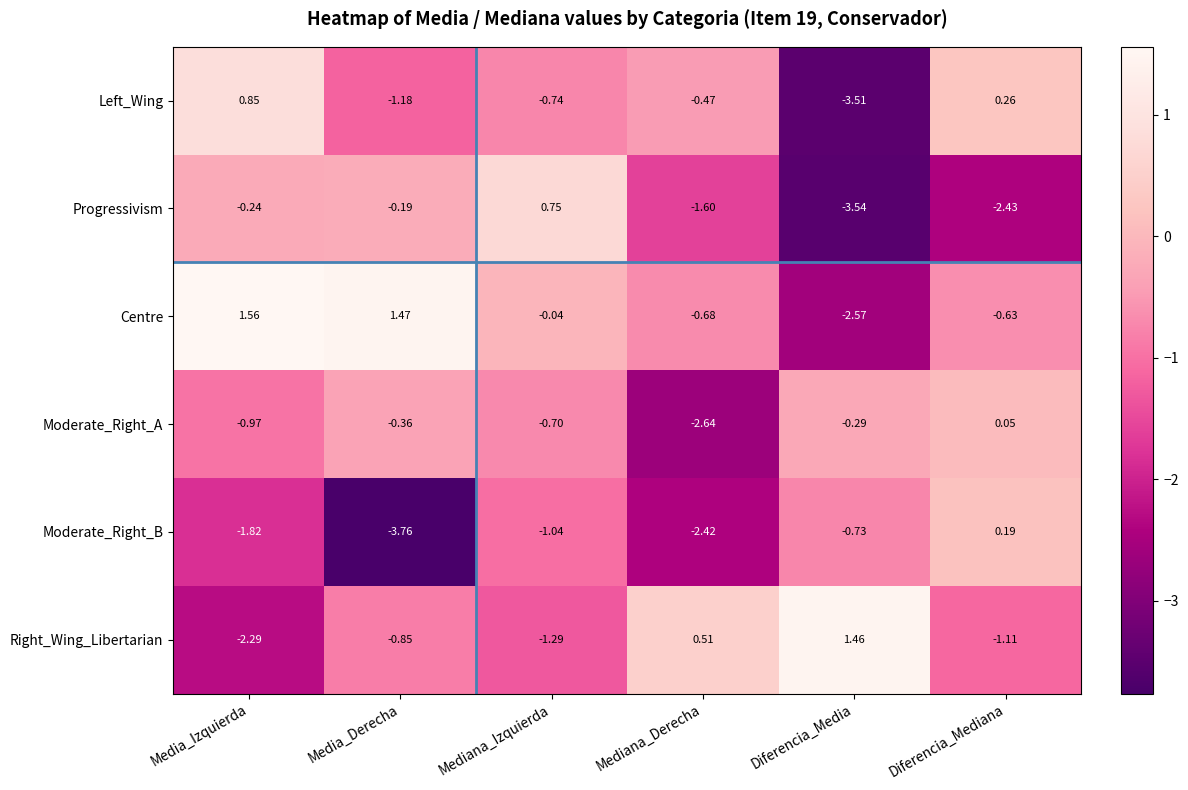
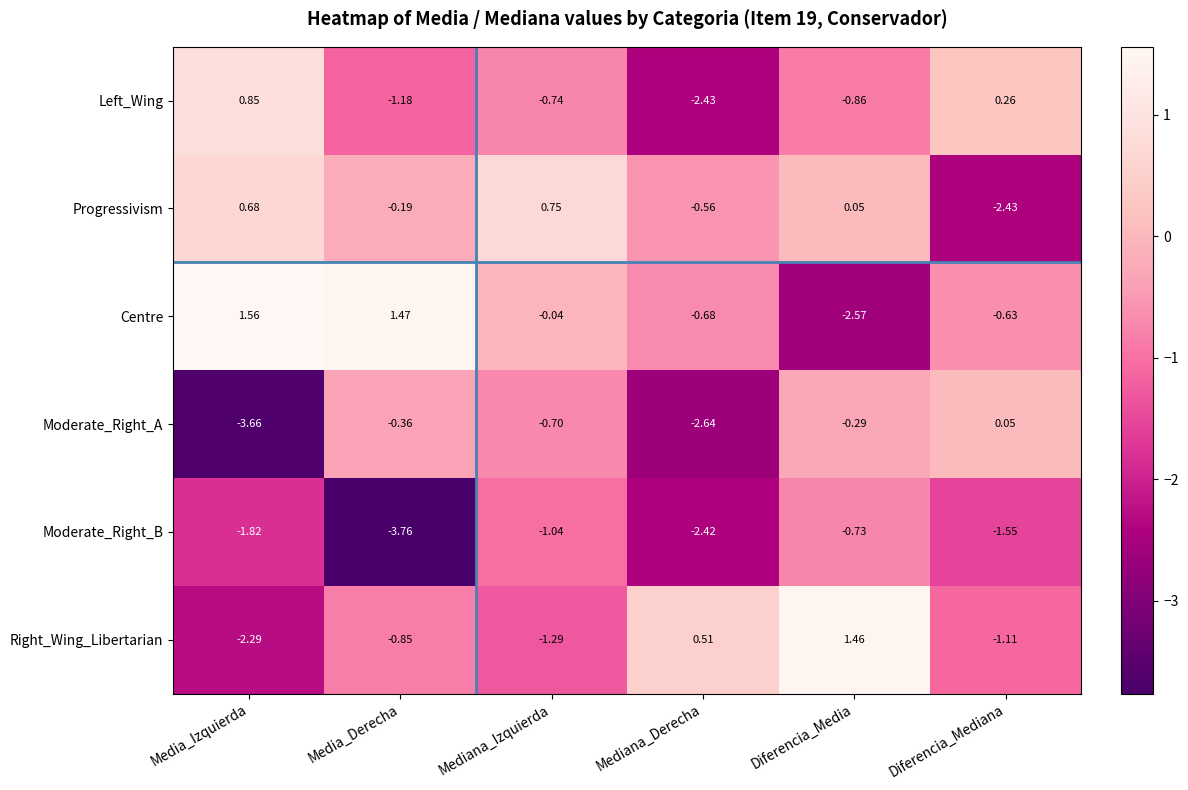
  {
    "Left_Wing": {
      "Media_Izquierda": 0.85,
      "Media_Derecha": -1.18,
      "Mediana_Izquierda": -0.74,
-     "Mediana_Derecha": -0.47,
-     "Diferencia_Media": -3.51,
+     "Mediana_Derecha": -2.43,
+     "Diferencia_Media": -0.86,
      "Diferencia_Mediana": 0.26
    },
    "Progressivism": {
-     "Media_Izquierda": -0.24,
+     "Media_Izquierda": 0.68,
      "Media_Derecha": -0.19,
      "Mediana_Izquierda": 0.75,
-     "Mediana_Derecha": -1.60,
-     "Diferencia_Media": -3.54,
+     "Mediana_Derecha": -0.56,
+     "Diferencia_Media": 0.05,
      "Diferencia_Mediana": -2.43
    },
    "Centre": {
      "Media_Izquierda": 1.56,
      "Media_Derecha": 1.47,
      "Mediana_Izquierda": -0.04,
      "Mediana_Derecha": -0.68,
      "Diferencia_Media": -2.57,
      "Diferencia_Mediana": -0.63
    },
    "Moderate_Right_A": {
-     "Media_Izquierda": -0.97,
+     "Media_Izquierda": -3.66,
      "Media_Derecha": -0.36,
      "Mediana_Izquierda": -0.70,
      "Mediana_Derecha": -2.64,
      "Diferencia_Media": -0.29,
      "Diferencia_Mediana": 0.05
    },
    "Moderate_Right_B": {
      "Media_Izquierda": -1.82,
      "Media_Derecha": -3.76,
      "Mediana_Izquierda": -1.04,
      "Mediana_Derecha": -2.42,
      "Diferencia_Media": -0.73,
-     "Diferencia_Mediana": 0.19
+     "Diferencia_Mediana": -1.55
    },
    "Right_Wing_Libertarian": {
      "Media_Izquierda": -2.29,
      "Media_Derecha": -0.85,
      "Mediana_Izquierda": -1.29,
      "Mediana_Derecha": 0.51,
      "Diferencia_Media": 1.46,
      "Diferencia_Mediana": -1.11
    }
  }
